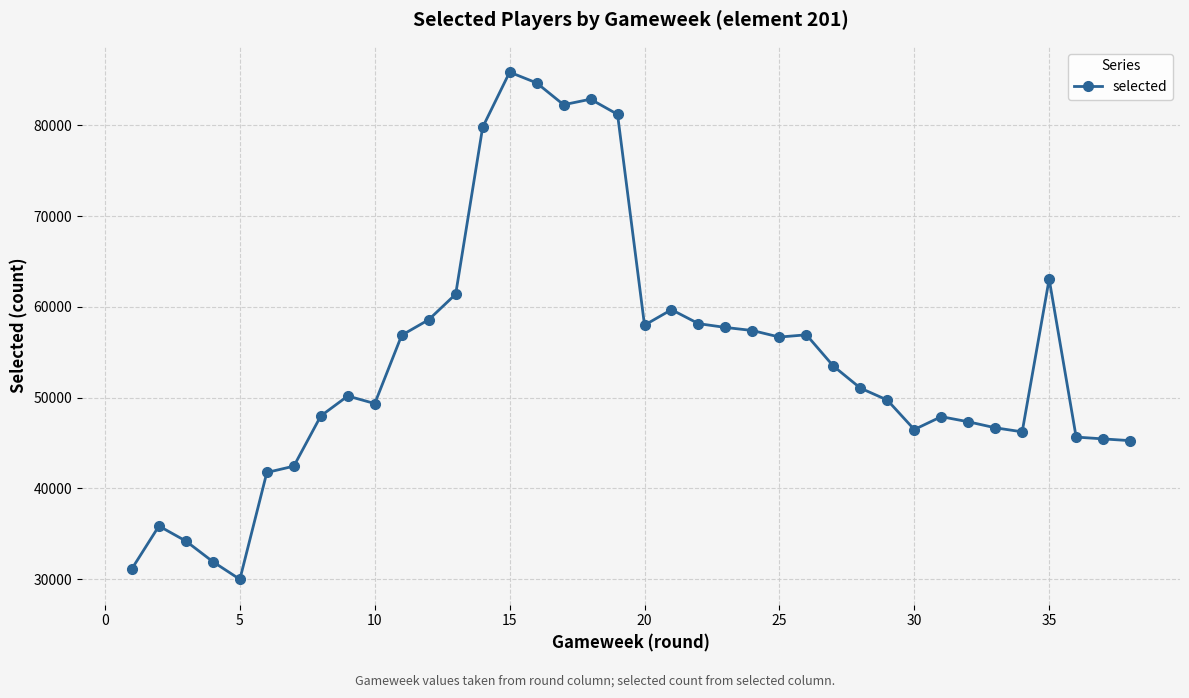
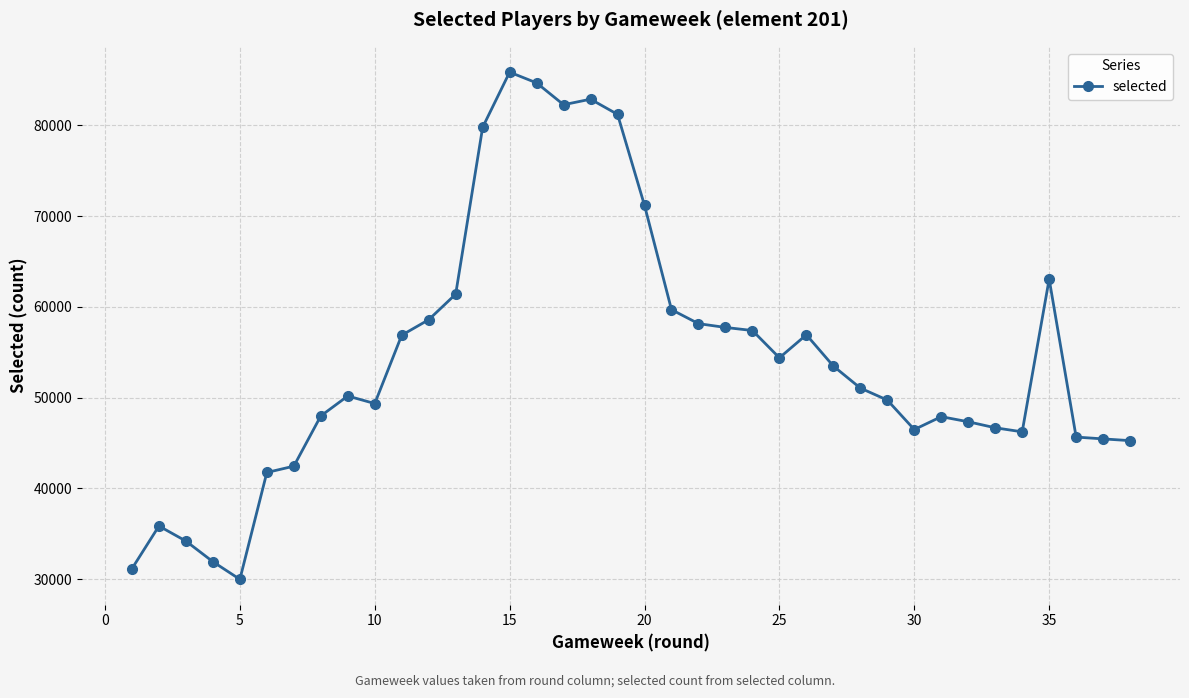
  {
    "5": 30000,
    "10": 49000,
    "15": 86000,
-   "20": 58000,
-   "25": 57000,
+   "20": 71000,
+   "25": 54000,
    "30": 46000,
    "35": 63000
  }
